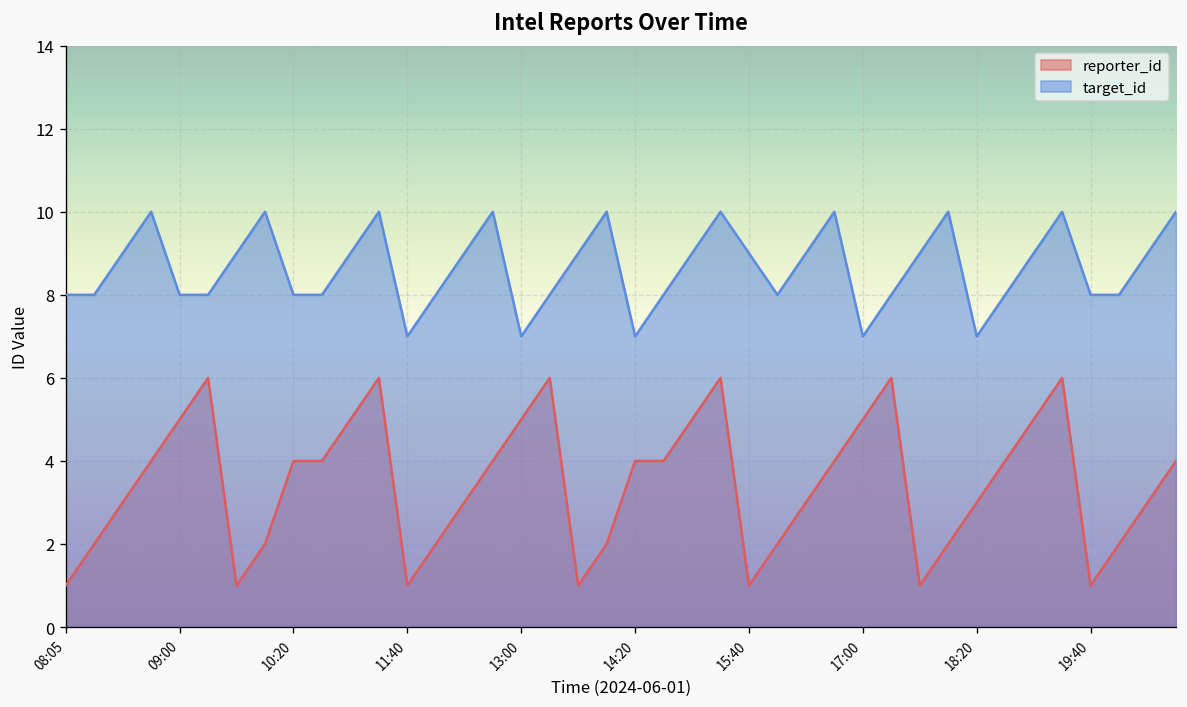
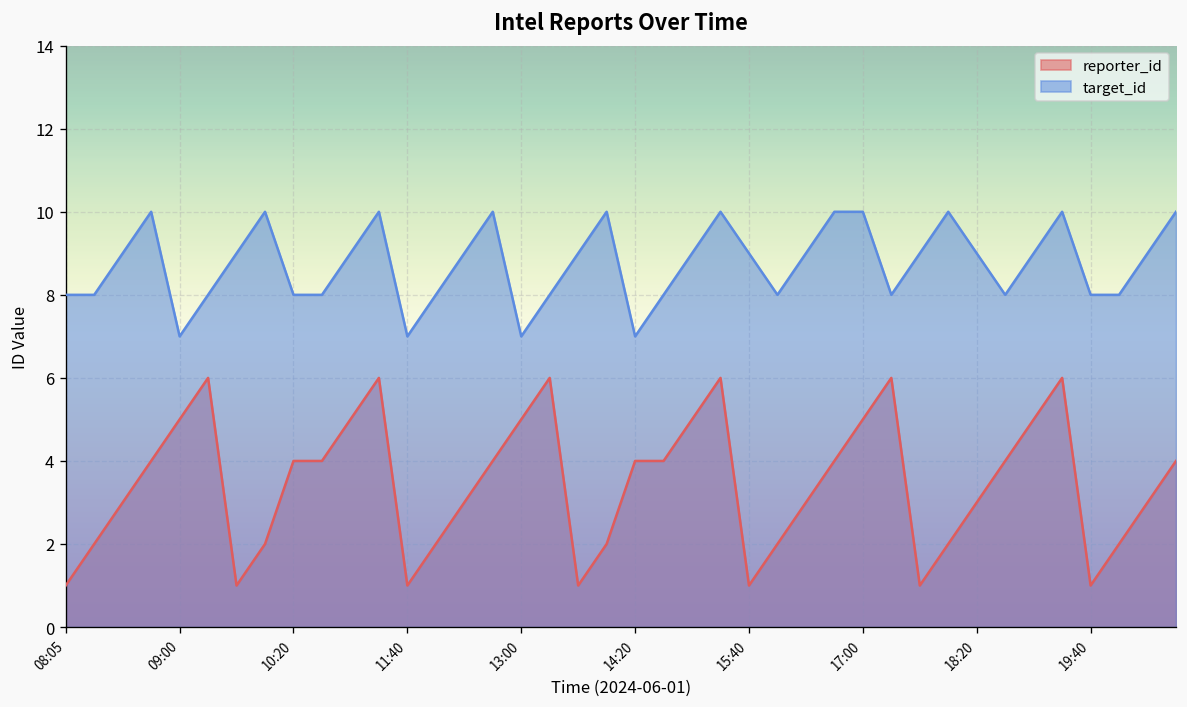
  {
    "reporter_id": {
      "08:05": 1,
      "09:00": 5,
      "10:20": 4,
      "11:40": 1,
      "13:00": 5,
      "14:20": 4,
      "15:40": 1,
      "17:00": 5,
      "18:20": 3,
      "19:40": 1
    },
    "target_id": {
      "08:05": 8,
-     "09:00": 8,
+     "09:00": 7,
      "10:20": 8,
      "11:40": 7,
      "13:00": 7,
      "14:20": 7,
      "15:40": 9,
-     "17:00": 7,
-     "18:20": 7,
+     "17:00": 10,
+     "18:20": 9,
      "19:40": 8
    }
  }
